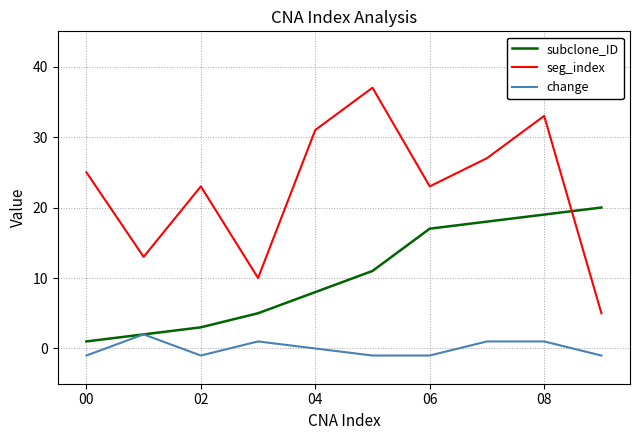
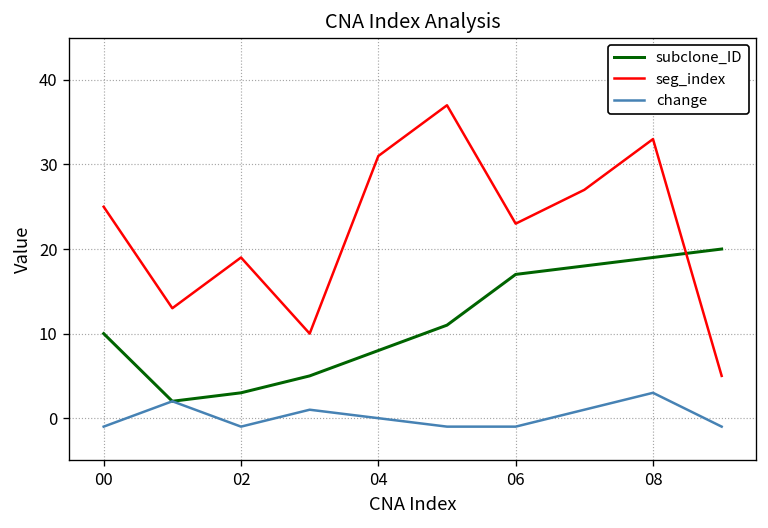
  {
    "subclone_ID": {
-     "00": 1,
+     "00": 10,
      "02": 3,
      "04": 8,
      "06": 17,
      "08": 19
    },
    "seg_index": {
      "00": 25,
-     "02": 23,
+     "02": 19,
      "04": 31,
      "06": 23,
      "08": 33
    },
    "change": {
      "00": -1,
      "02": -1,
      "04": 0,
      "06": -1,
-     "08": 1
+     "08": 3
    }
  }
